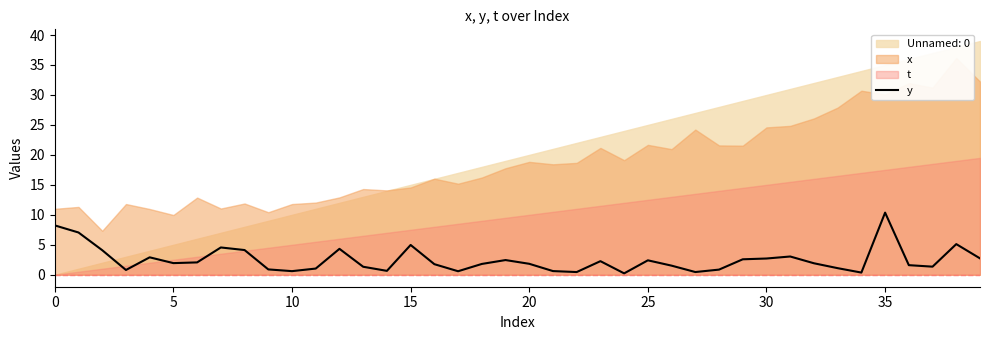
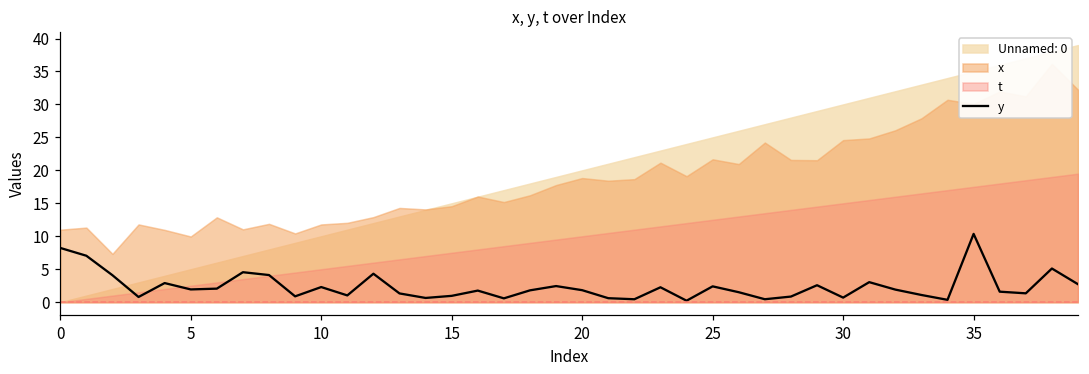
  {
    "y": {
      "0": 8,
      "5": 2,
-     "10": 1,
-     "15": 5,
+     "10": 2,
+     "15": 1,
      "20": 2,
      "25": 2,
-     "30": 3,
+     "30": 1,
      "35": 10
    }
  }
